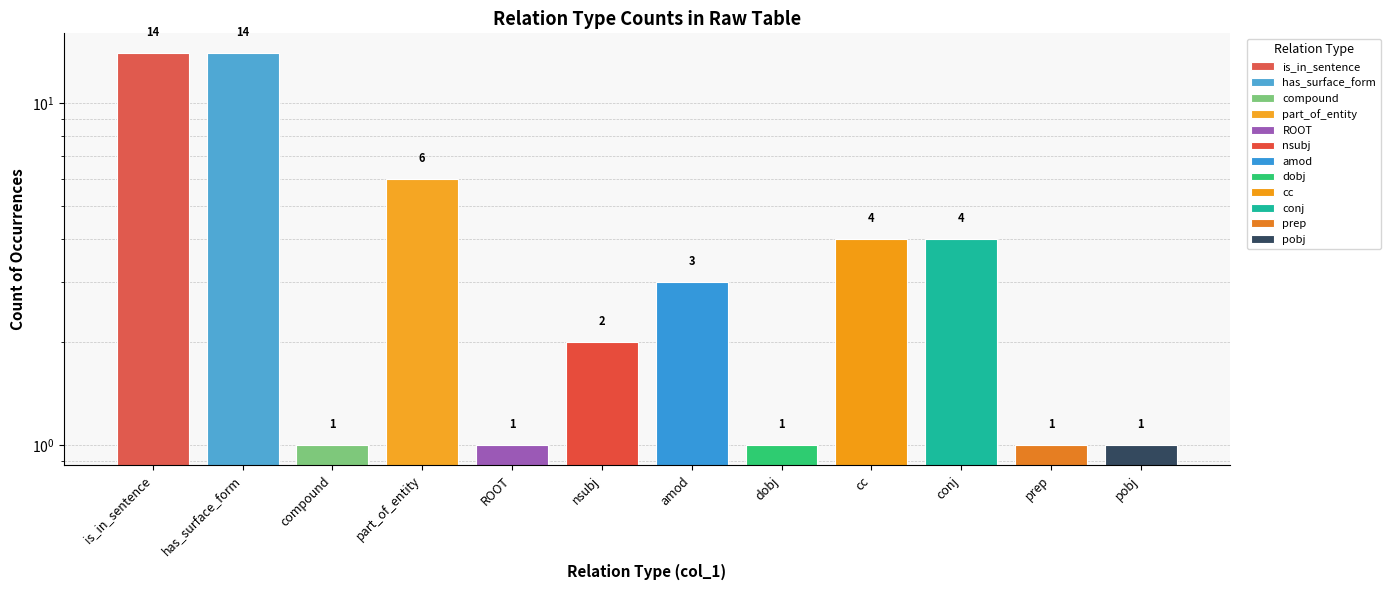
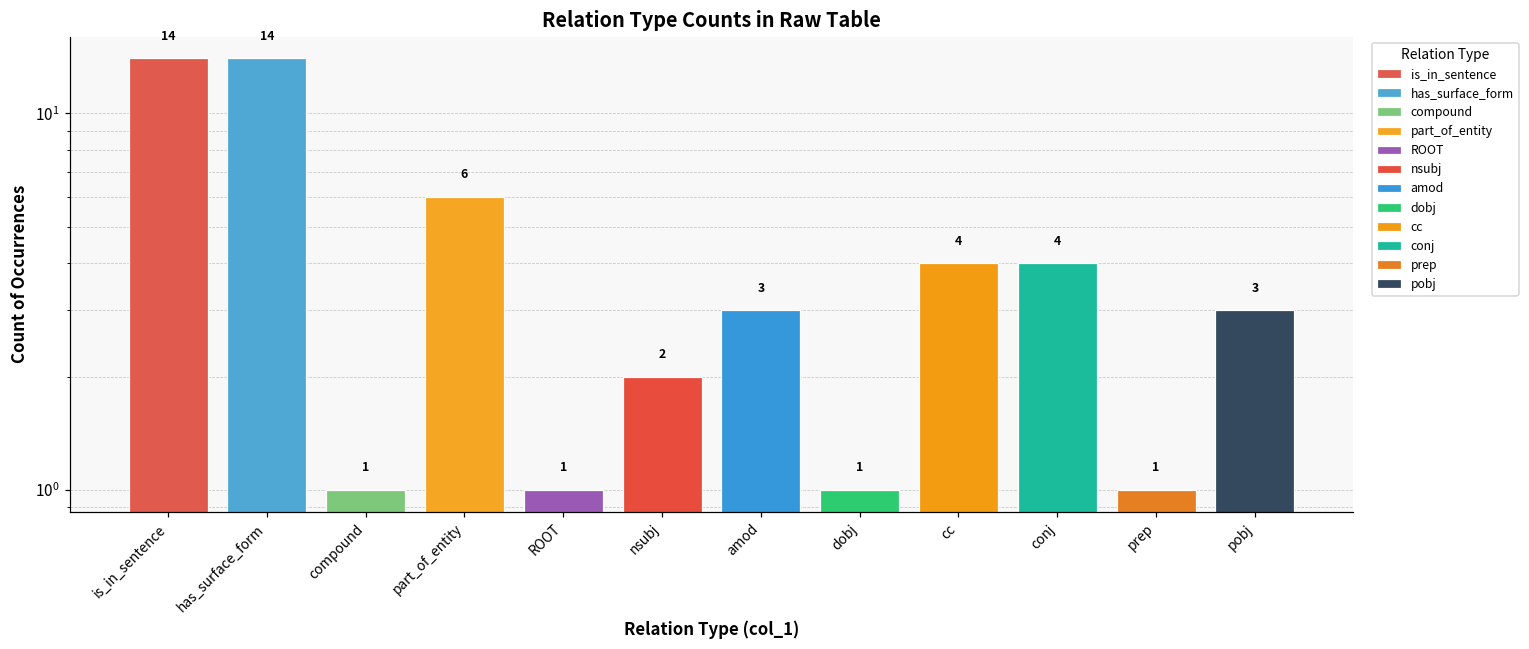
  {
    "compound": {
      "compound": 1
    },
    "ROOT": {
      "ROOT": 1
    },
    "pobj": {
-     "pobj": 1
+     "pobj": 3
    }
  }
